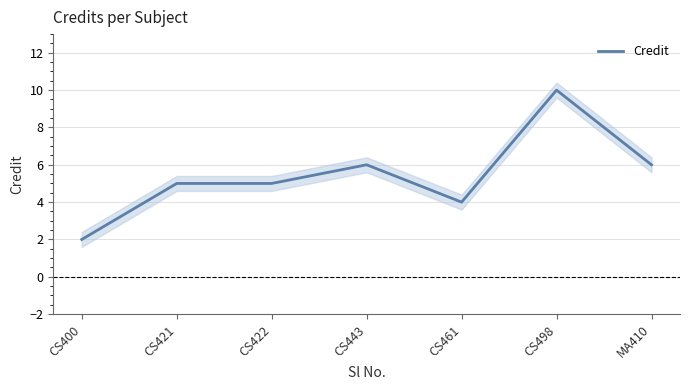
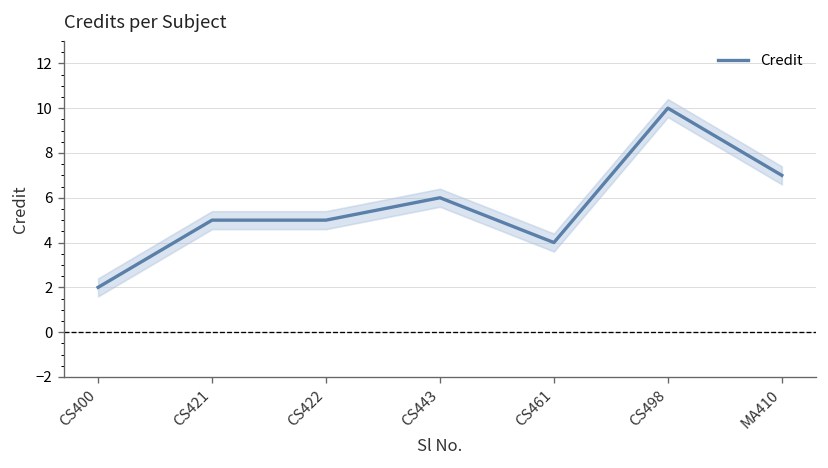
  {
    "Credit": {
      "CS400": 2,
      "CS421": 5,
      "CS422": 5,
      "CS443": 6,
      "CS461": 4,
      "CS498": 10,
-     "MA410": 6
+     "MA410": 7
    }
  }
